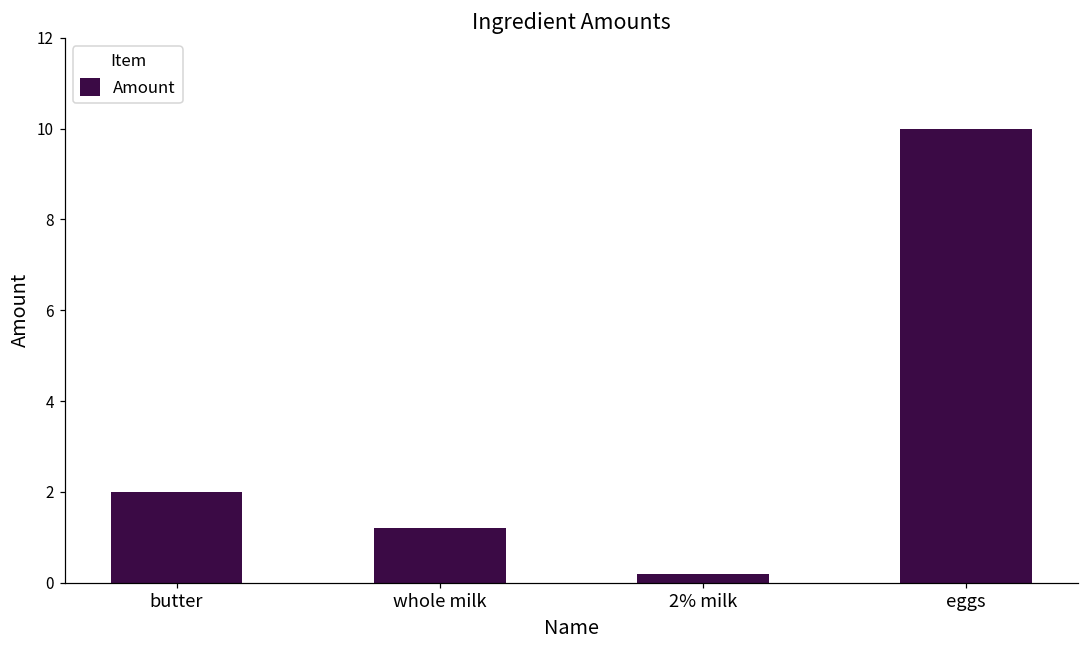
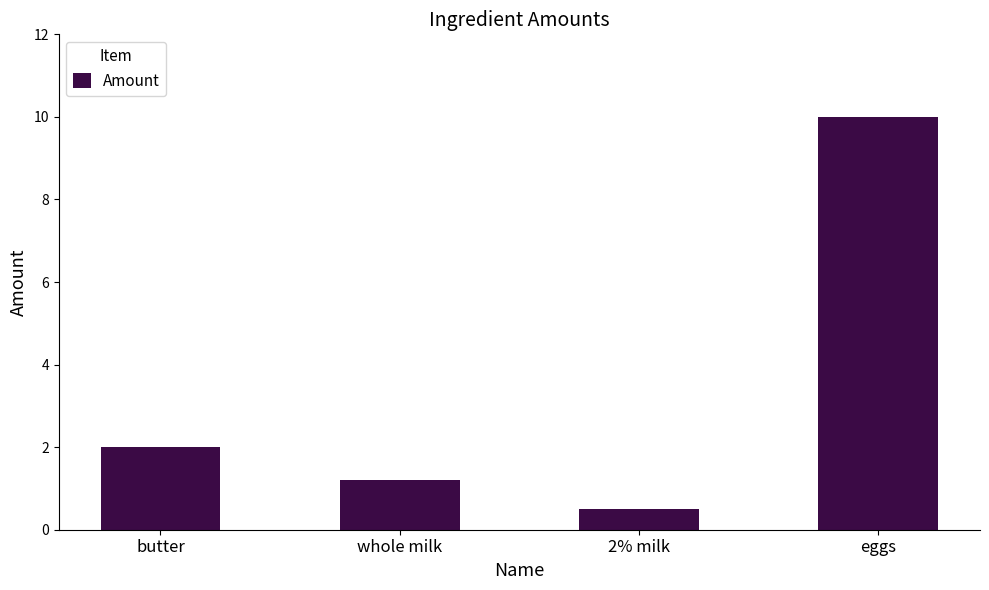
  {
    "butter": 2.0,
    "whole milk": 1.2,
-   "2% milk": 0.2,
+   "2% milk": 0.5,
    "eggs": 10.0
  }
